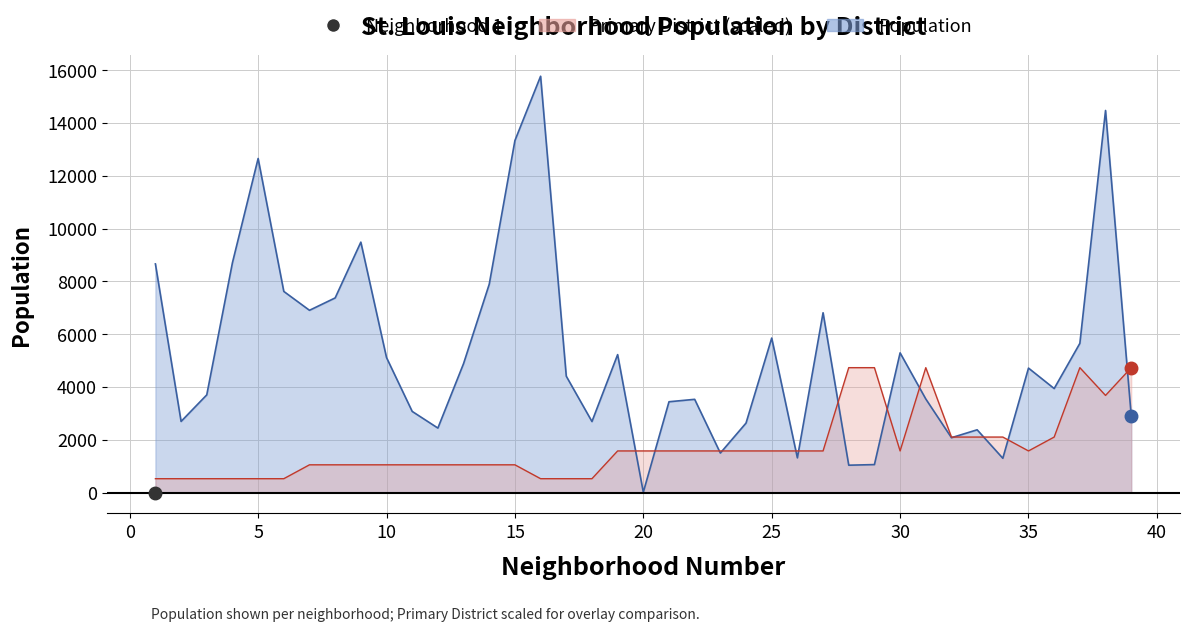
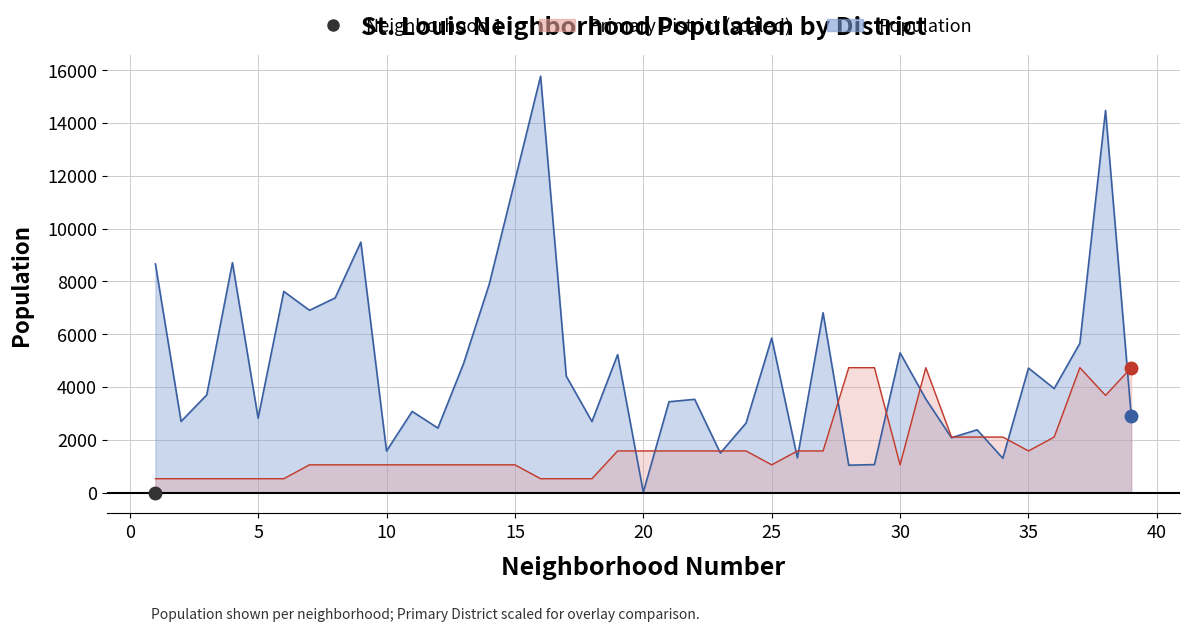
  {
    "Population": {
-     "5": 12700,
-     "10": 5100,
-     "15": 13300,
+     "5": 2800,
+     "10": 1600,
+     "15": 11800,
      "20": 0,
      "25": 5900,
      "30": 5300,
      "35": 4700
    },
    "Primary District (scaled)": {
      "5": 500,
      "10": 1100,
      "15": 1100,
      "20": 1600,
-     "25": 1600,
-     "30": 1600,
+     "25": 1100,
+     "30": 1100,
      "35": 1600
    }
  }
